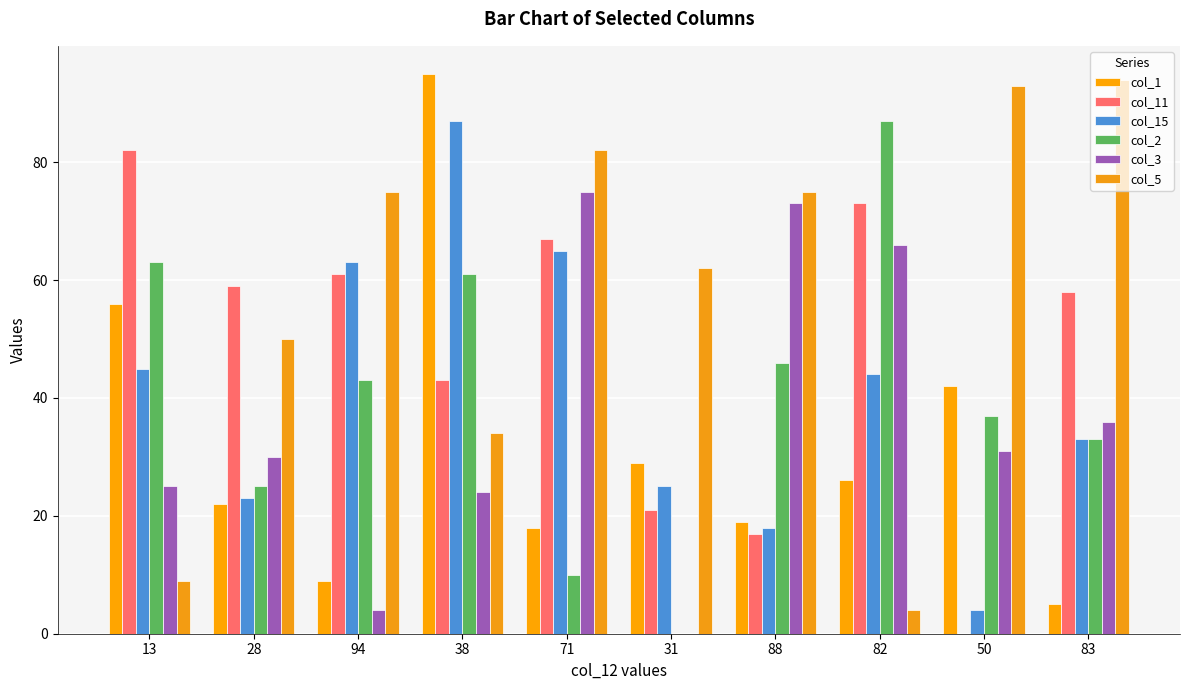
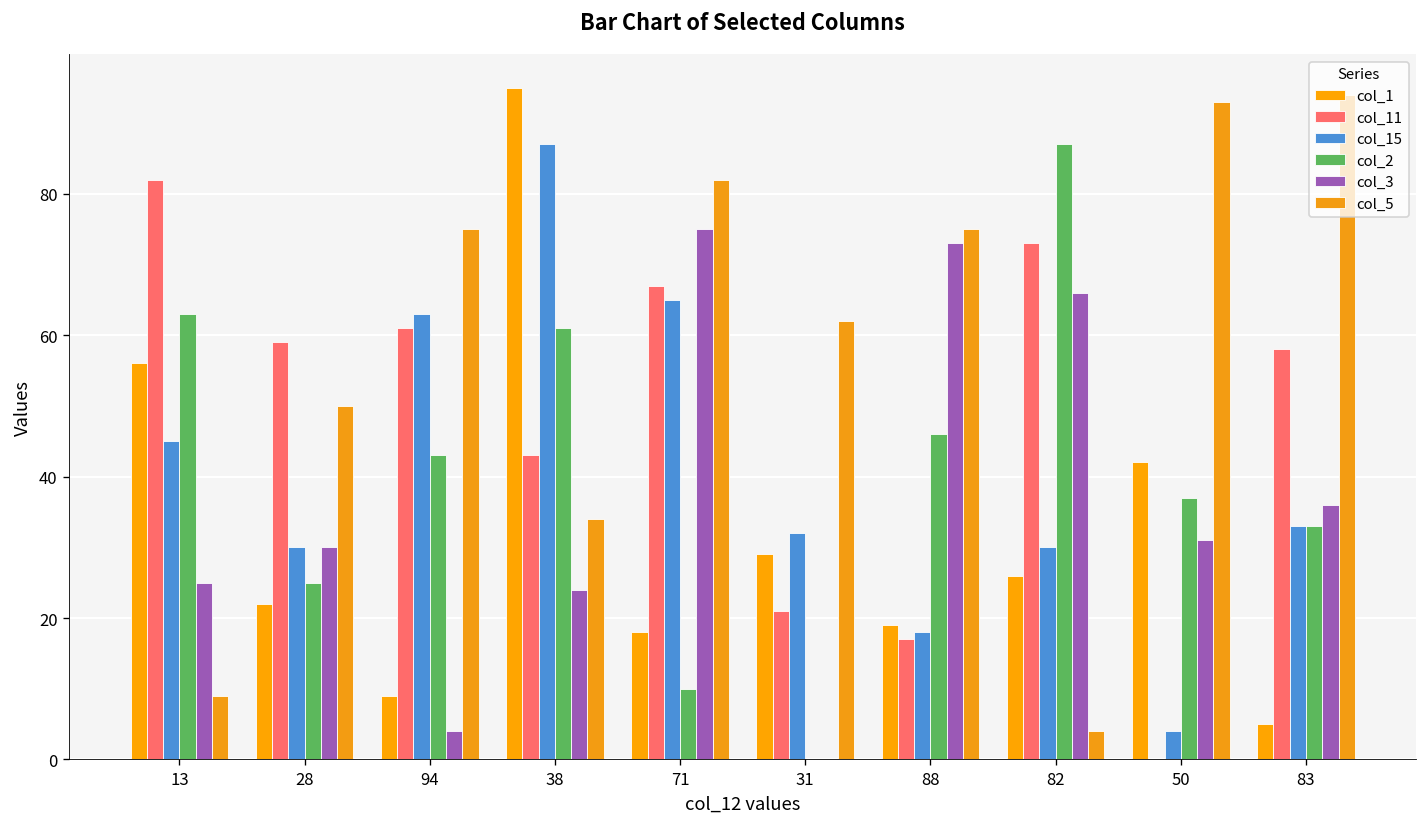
  {
    "col_11": {
      "13": 82,
      "28": 59,
      "94": 61,
      "38": 43,
      "71": 67,
      "31": 21,
      "88": 17,
      "82": 73,
      "50": 0,
      "83": 58
    },
    "col_15": {
      "13": 45,
-     "28": 23,
+     "28": 30,
      "94": 63,
      "38": 87,
      "71": 65,
-     "31": 25,
+     "31": 32,
      "88": 18,
-     "82": 44,
+     "82": 30,
      "50": 4,
      "83": 33
    },
    "col_2": {
      "13": 63,
      "28": 25,
      "94": 43,
      "38": 61,
      "71": 10,
      "31": 0,
      "88": 46,
      "82": 87,
      "50": 37,
      "83": 33
    },
    "col_3": {
      "13": 25,
      "28": 30,
      "94": 4,
      "38": 24,
      "71": 75,
      "31": 0,
      "88": 73,
      "82": 66,
      "50": 31,
      "83": 36
    }
  }
